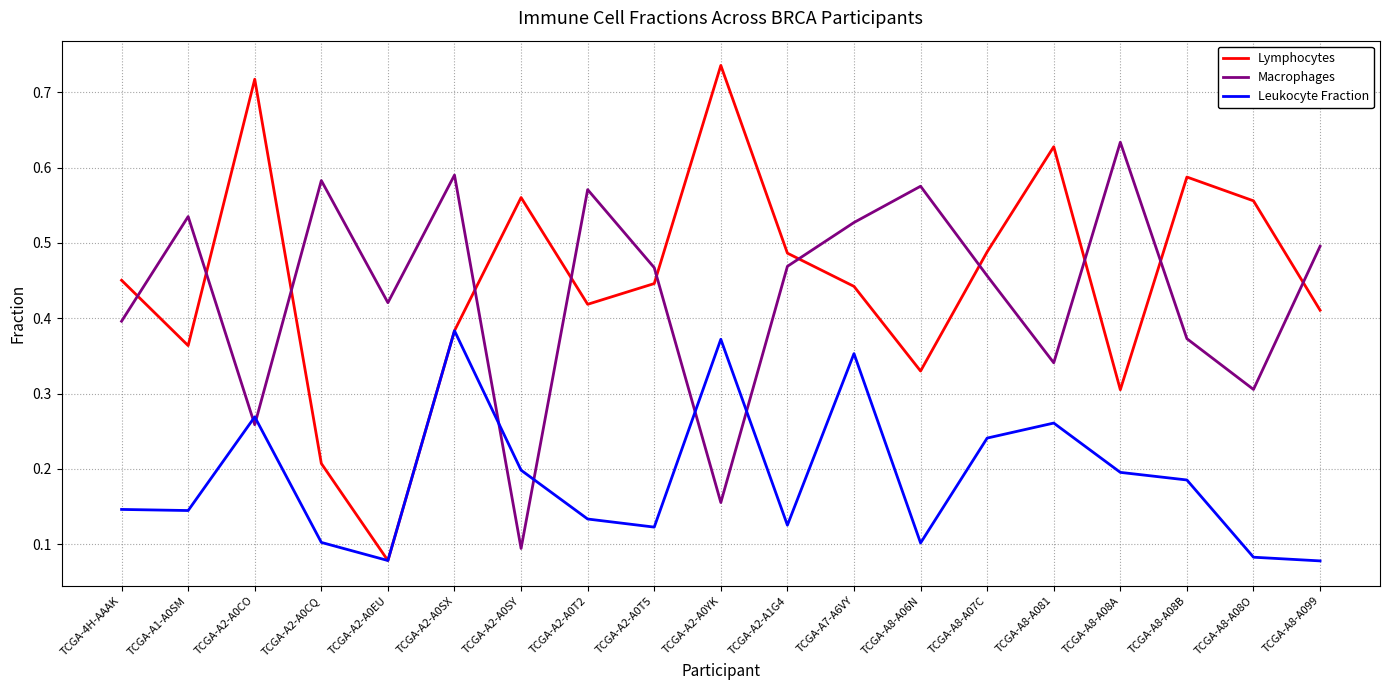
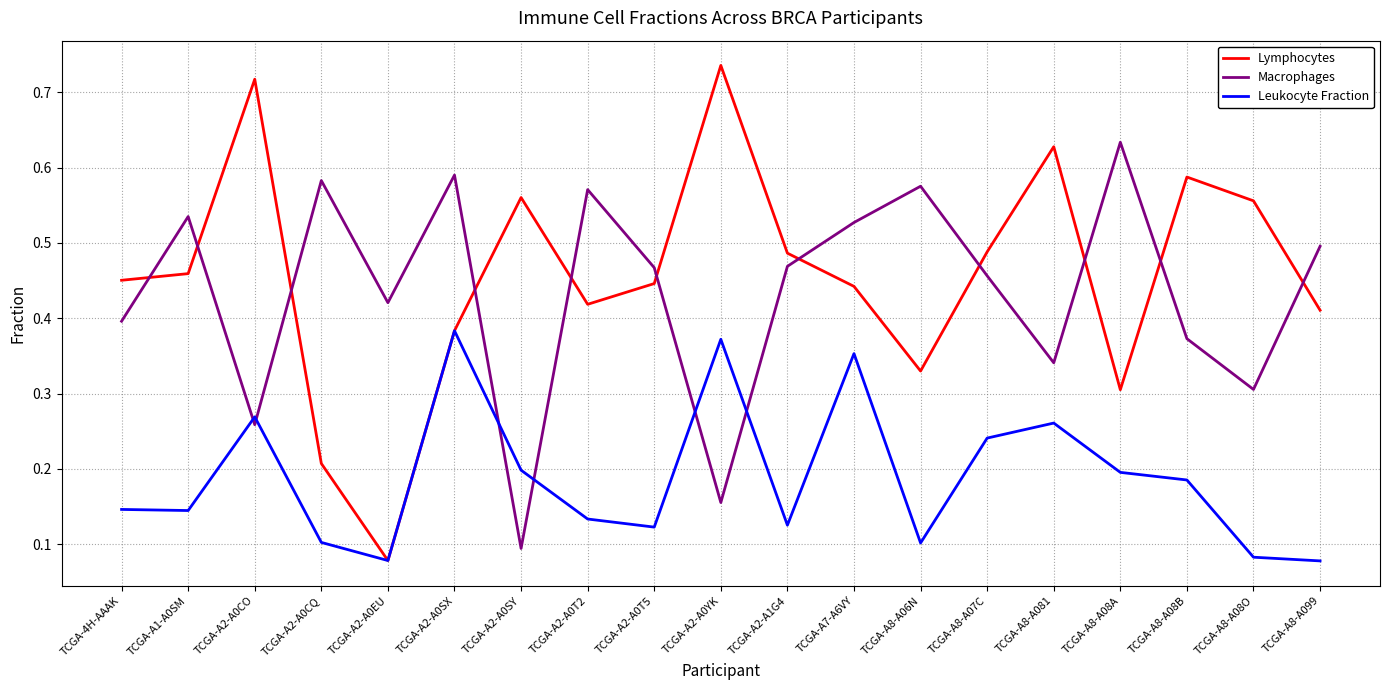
  {
    "Lymphocytes": {
      "TCGA-4H-AAAK": 0.45,
-     "TCGA-A1-A0SM": 0.36,
+     "TCGA-A1-A0SM": 0.46,
      "TCGA-A2-A0CO": 0.72,
      "TCGA-A2-A0CQ": 0.21,
      "TCGA-A2-A0SY": 0.56,
      "TCGA-A2-A0T2": 0.42,
      "TCGA-A2-A0T5": 0.45,
      "TCGA-A2-A0YK": 0.74,
      "TCGA-A2-A1G4": 0.49,
      "TCGA-A7-A6VY": 0.44,
      "TCGA-A8-A06N": 0.33,
      "TCGA-A8-A07C": 0.49,
      "TCGA-A8-A081": 0.63,
      "TCGA-A8-A08A": 0.31,
      "TCGA-A8-A08B": 0.59,
      "TCGA-A8-A08O": 0.56,
      "TCGA-A8-A099": 0.41
    },
    "Macrophages": {
      "TCGA-4H-AAAK": 0.40,
      "TCGA-A1-A0SM": 0.54,
      "TCGA-A2-A0CO": 0.26,
      "TCGA-A2-A0CQ": 0.58,
      "TCGA-A2-A0EU": 0.42,
      "TCGA-A2-A0SX": 0.59,
      "TCGA-A2-A0SY": 0.09,
      "TCGA-A2-A0T2": 0.57,
      "TCGA-A2-A0T5": 0.47,
      "TCGA-A2-A0YK": 0.16,
      "TCGA-A2-A1G4": 0.47,
      "TCGA-A7-A6VY": 0.53,
      "TCGA-A8-A06N": 0.58,
      "TCGA-A8-A07C": 0.46,
      "TCGA-A8-A081": 0.34,
      "TCGA-A8-A08A": 0.63,
      "TCGA-A8-A08B": 0.37,
      "TCGA-A8-A08O": 0.31,
      "TCGA-A8-A099": 0.50
    },
    "Leukocyte Fraction": {
      "TCGA-4H-AAAK": 0.15,
      "TCGA-A1-A0SM": 0.14,
      "TCGA-A2-A0CO": 0.27,
      "TCGA-A2-A0CQ": 0.10,
      "TCGA-A2-A0SY": 0.20,
      "TCGA-A2-A0T2": 0.13,
      "TCGA-A2-A0T5": 0.12,
      "TCGA-A2-A0YK": 0.37,
      "TCGA-A2-A1G4": 0.13,
      "TCGA-A7-A6VY": 0.35,
      "TCGA-A8-A06N": 0.10,
      "TCGA-A8-A07C": 0.24,
      "TCGA-A8-A081": 0.26,
      "TCGA-A8-A08A": 0.20,
      "TCGA-A8-A08B": 0.19,
      "TCGA-A8-A08O": 0.08,
      "TCGA-A8-A099": 0.08
    }
  }
